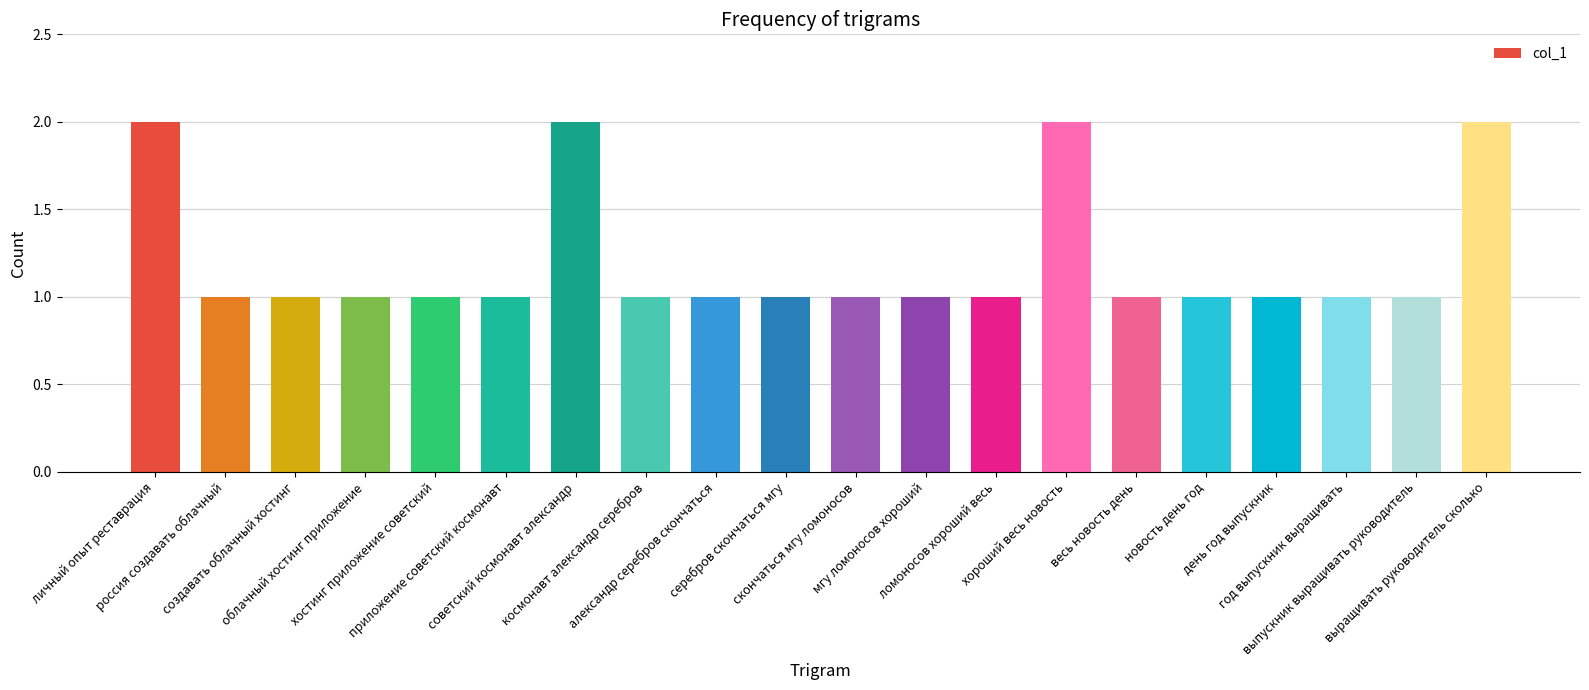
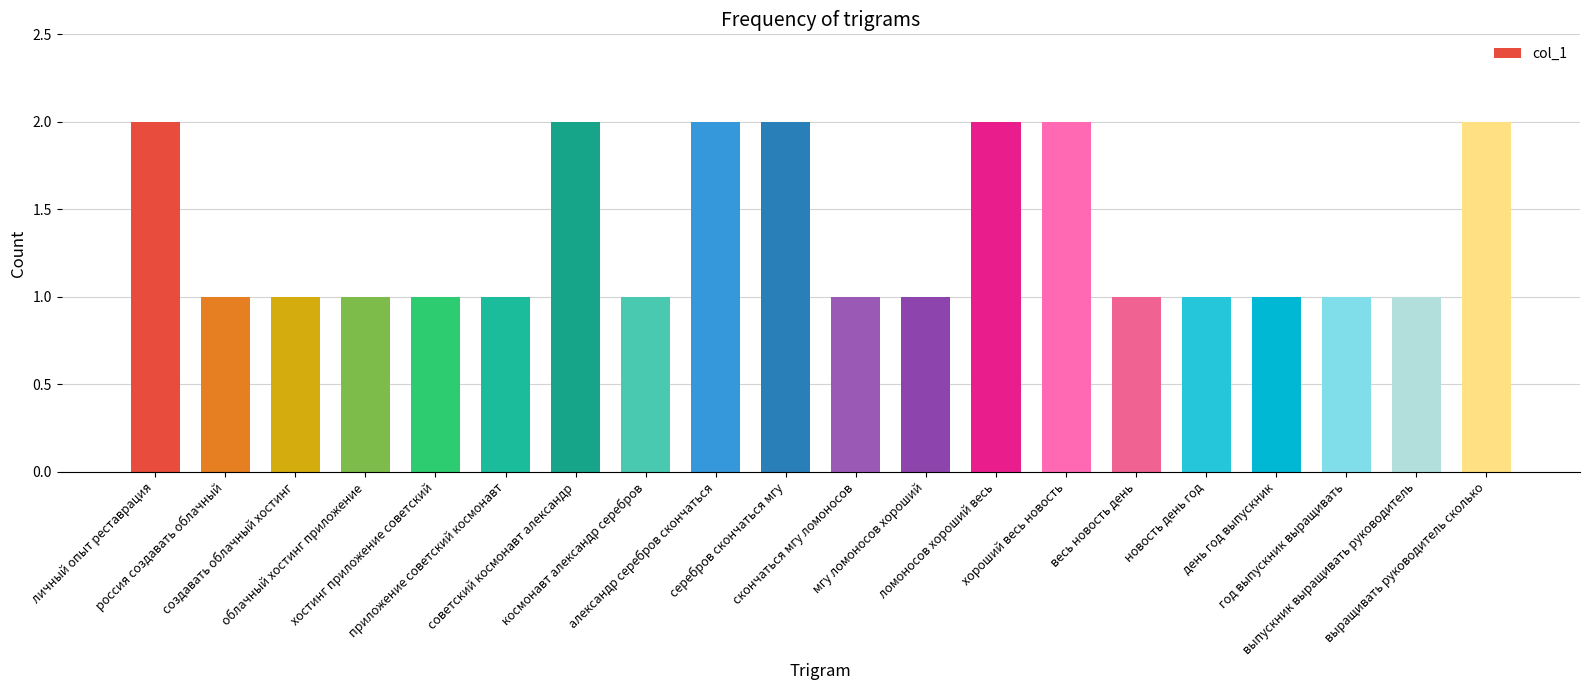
  {
    "личный опыт реставрация": 2,
    "россия создавать облачный": 1,
    "создавать облачный хостинг": 1,
    "облачный хостинг приложение": 1,
    "хостинг приложение советский": 1,
    "приложение советский космонавт": 1,
    "советский космонавт александр": 2,
    "космонавт александр серебров": 1,
-   "александр серебров скончаться": 1,
-   "серебров скончаться мгу": 1,
+   "александр серебров скончаться": 2,
+   "серебров скончаться мгу": 2,
    "скончаться мгу ломоносов": 1,
    "мгу ломоносов хороший": 1,
-   "ломоносов хороший весь": 1,
+   "ломоносов хороший весь": 2,
    "хороший весь новость": 2,
    "весь новость день": 1,
    "новость день год": 1,
    "день год выпускник": 1,
    "год выпускник выращивать": 1,
    "выпускник выращивать руководитель": 1,
    "выращивать руководитель сколько": 2
  }
